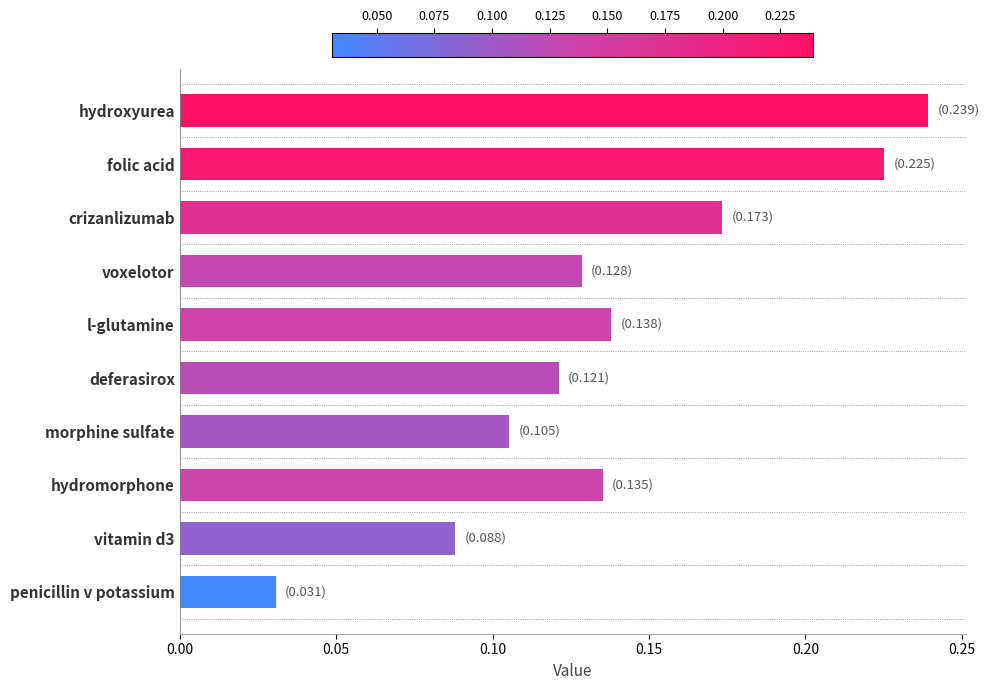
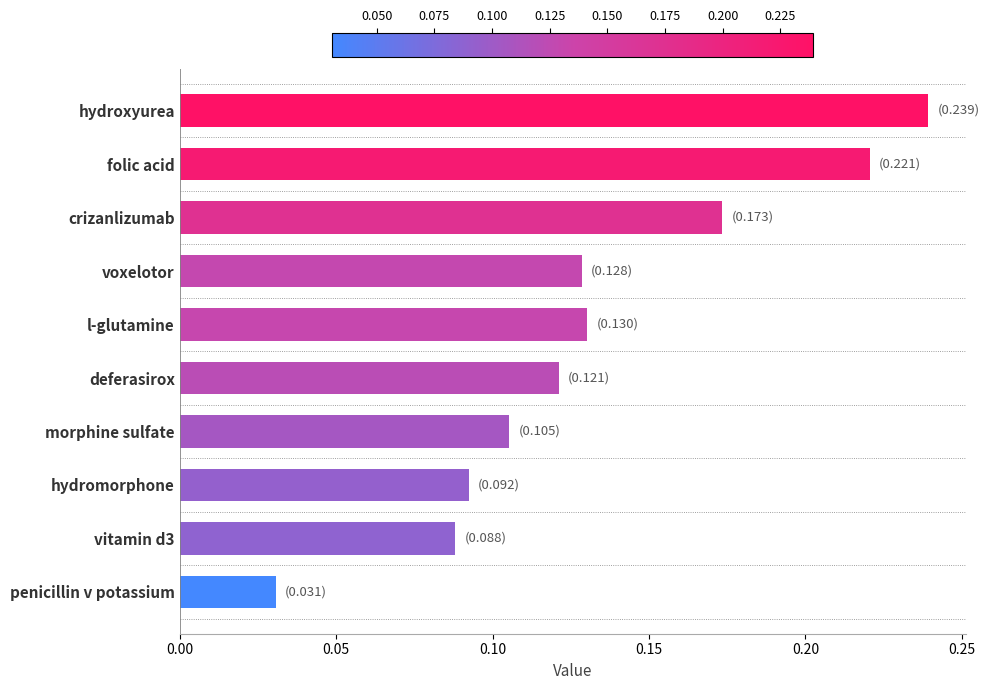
  {
    "hydroxyurea": "(0.239)",
-   "folic acid": "(0.225)",
+   "folic acid": "(0.221)",
    "crizanlizumab": "(0.173)",
    "voxelotor": "(0.128)",
-   "l-glutamine": "(0.138)",
+   "l-glutamine": "(0.130)",
    "deferasirox": "(0.121)",
    "morphine sulfate": "(0.105)",
-   "hydromorphone": "(0.135)",
+   "hydromorphone": "(0.092)",
    "vitamin d3": "(0.088)",
    "penicillin v potassium": "(0.031)"
  }
